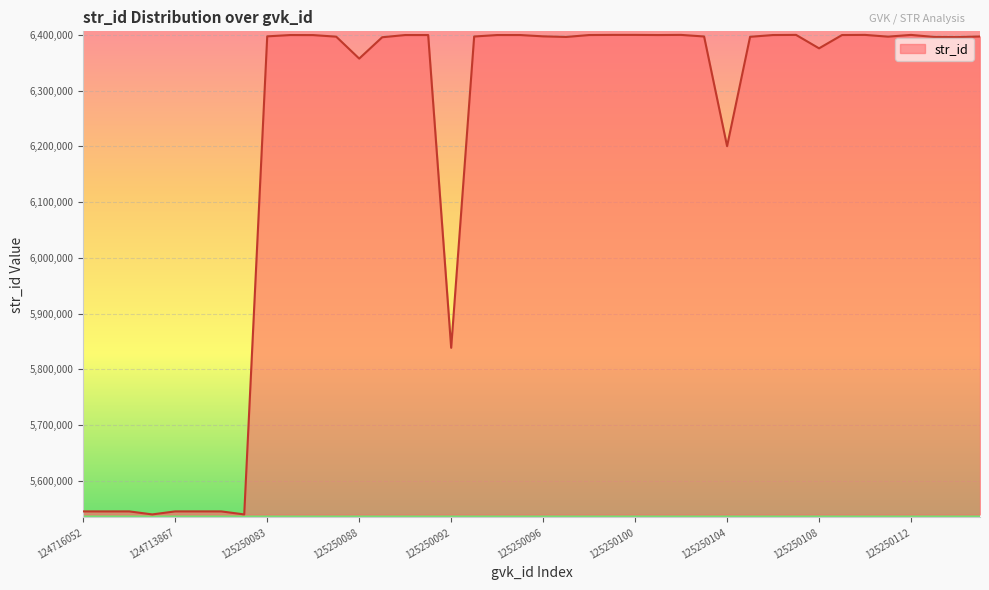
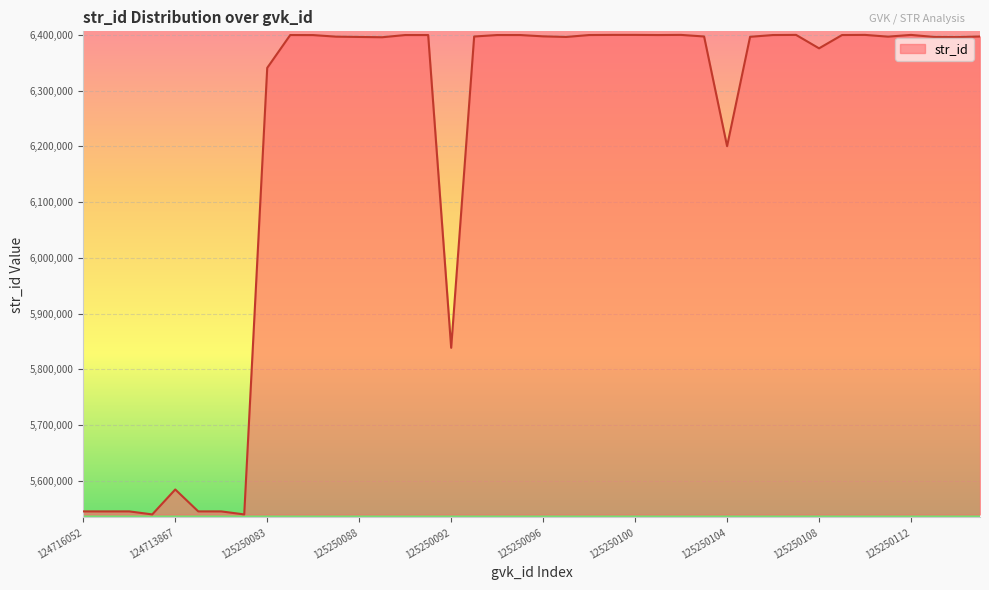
  {
    "124716052": "5,550,000",
-   "124713867": "5,550,000",
-   "125250083": "6,400,000",
-   "125250088": "6,360,000",
+   "124713867": "5,580,000",
+   "125250083": "6,340,000",
+   "125250088": "6,400,000",
    "125250092": "5,840,000",
    "125250096": "6,400,000",
    "125250100": "6,400,000",
    "125250104": "6,200,000",
    "125250108": "6,380,000",
    "125250112": "6,400,000"
  }
